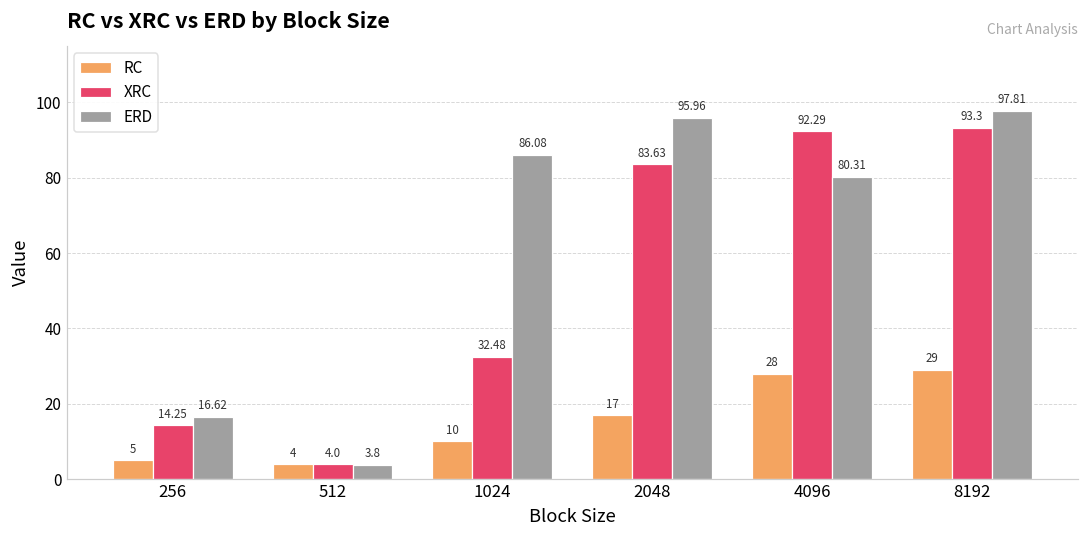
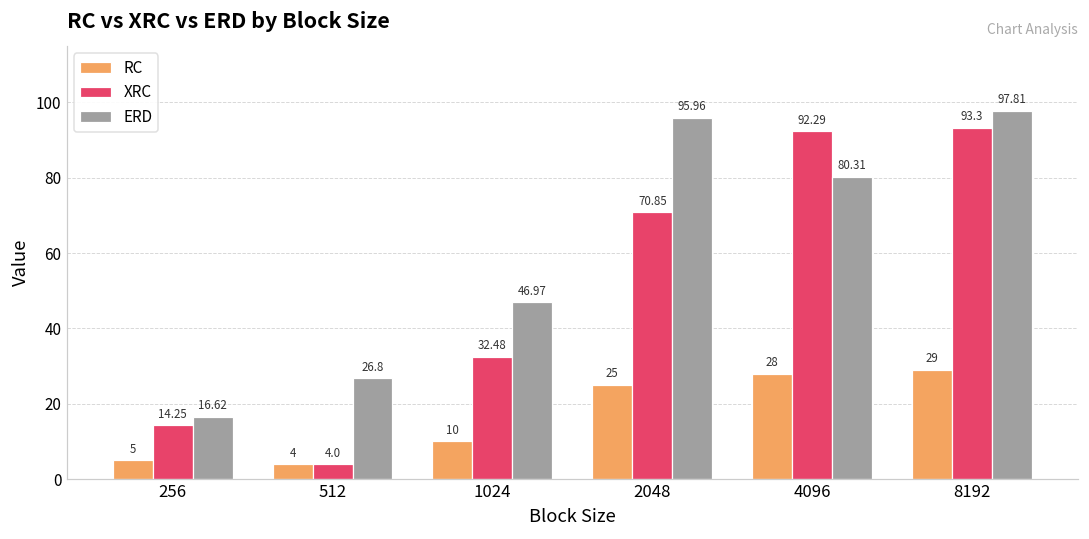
  {
    "RC": {
      "256": 5,
      "512": 4,
      "1024": 10,
-     "2048": 17,
+     "2048": 25,
      "4096": 28,
      "8192": 29
    },
    "XRC": {
      "256": 14.25,
      "512": 4.0,
      "1024": 32.48,
-     "2048": 83.63,
+     "2048": 70.85,
      "4096": 92.29,
      "8192": 93.3
    },
    "ERD": {
      "256": 16.62,
-     "512": 3.8,
-     "1024": 86.08,
+     "512": 26.8,
+     "1024": 46.97,
      "2048": 95.96,
      "4096": 80.31,
      "8192": 97.81
    }
  }
